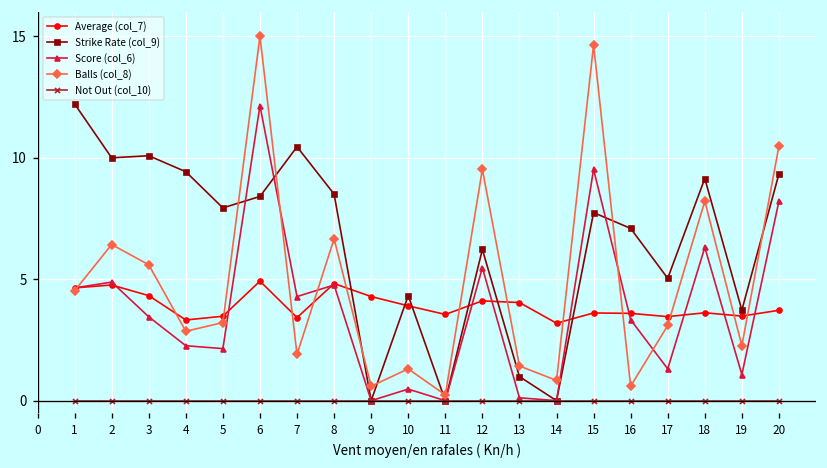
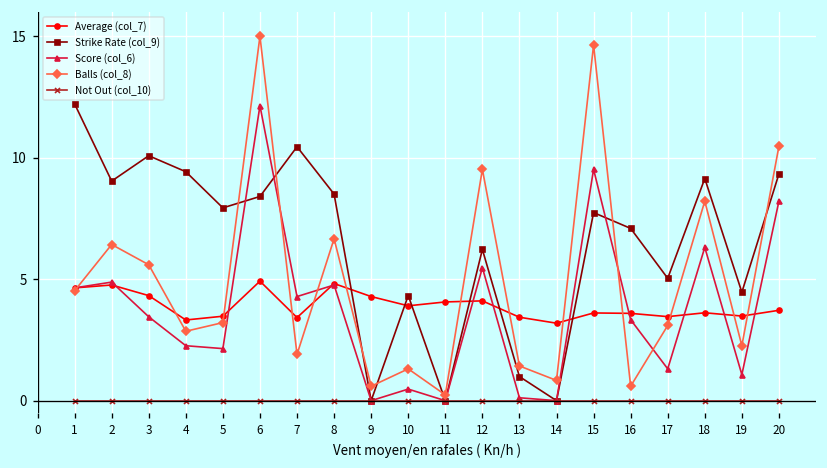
  {
    "Average (col_7)": {
      "3": 4.3,
      "4": 3.3,
      "5": 3.5,
      "6": 4.9,
      "7": 3.4,
      "9": 4.3,
      "10": 3.9,
-     "11": 3.6,
+     "11": 4.1,
      "12": 4.1,
-     "13": 4.0,
+     "13": 3.4,
      "14": 3.2,
      "15": 3.6,
      "16": 3.6,
      "17": 3.5,
      "18": 3.6,
      "19": 3.5,
      "20": 3.7
    },
    "Strike Rate (col_9)": {
      "1": 12.2,
-     "2": 10.0,
+     "2": 9.0,
      "3": 10.1,
      "4": 9.4,
      "5": 7.9,
      "6": 8.4,
      "7": 10.5,
      "8": 8.5,
      "10": 4.3,
      "12": 6.2,
      "13": 1.0,
      "15": 7.7,
      "16": 7.1,
      "17": 5.0,
      "18": 9.1,
-     "19": 3.7,
+     "19": 4.5,
      "20": 9.3
    },
    "Balls (col_8)": {
      "2": 6.4,
      "3": 5.6,
      "4": 2.9,
      "5": 3.2,
      "6": 15.0,
      "7": 1.9,
      "8": 6.7,
      "9": 0.6,
      "10": 1.3,
      "11": 0.2,
      "12": 9.5,
      "13": 1.4,
      "14": 0.8,
      "15": 14.6,
      "16": 0.6,
      "17": 3.1,
      "18": 8.2,
      "19": 2.3,
      "20": 10.5
    }
  }
